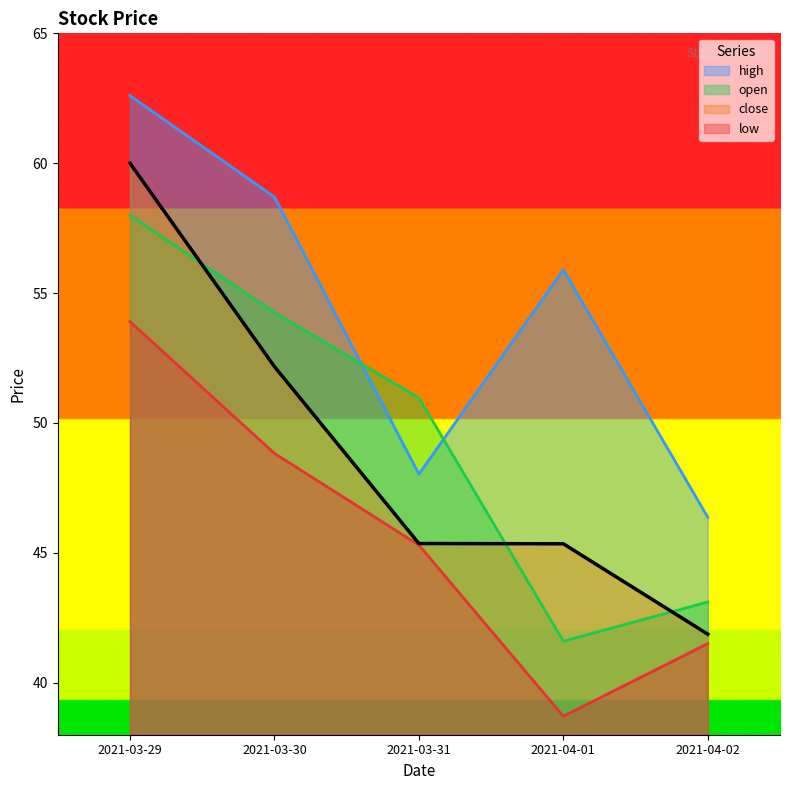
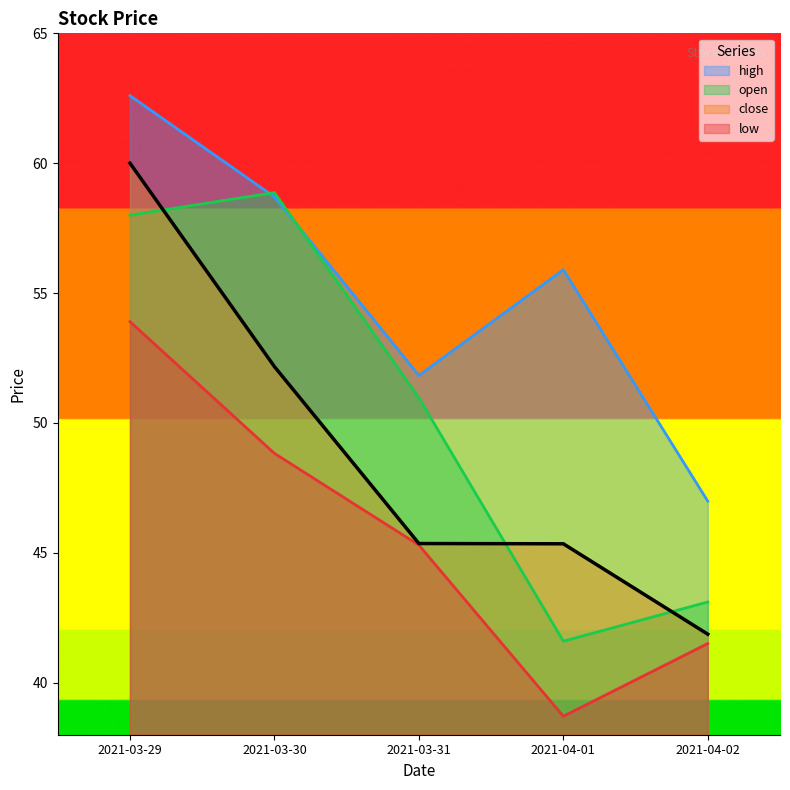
  {
    "high": {
      "2021-03-29": 62.6,
      "2021-03-30": 58.7,
-     "2021-03-31": 48.0,
+     "2021-03-31": 51.8,
      "2021-04-01": 55.9,
-     "2021-04-02": 46.4
+     "2021-04-02": 47.0
    },
    "open": {
      "2021-03-29": 58.0,
-     "2021-03-30": 54.3,
+     "2021-03-30": 58.9,
      "2021-03-31": 51.0,
      "2021-04-01": 41.6,
      "2021-04-02": 43.1
    }
  }
